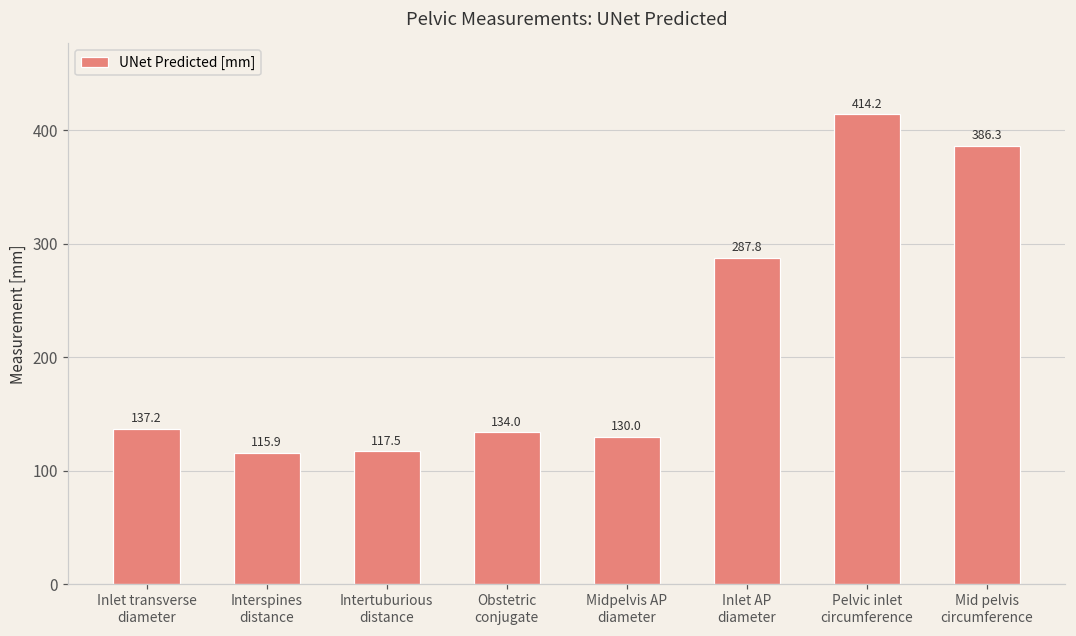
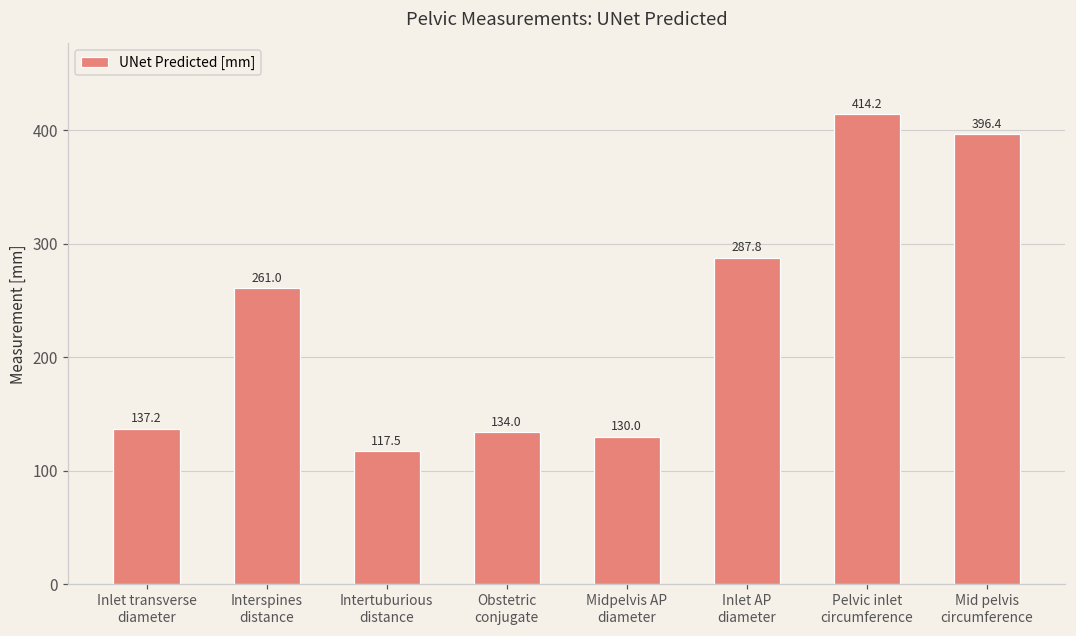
  {
    "Inlet transverse diameter": 137.2,
-   "Interspines distance": 115.9,
+   "Interspines distance": 261.0,
    "Intertuburious distance": 117.5,
    "Obstetric conjugate": 134.0,
    "Midpelvis AP diameter": 130.0,
    "Inlet AP diameter": 287.8,
    "Pelvic inlet circumference": 414.2,
-   "Mid pelvis circumference": 386.3
+   "Mid pelvis circumference": 396.4
  }
